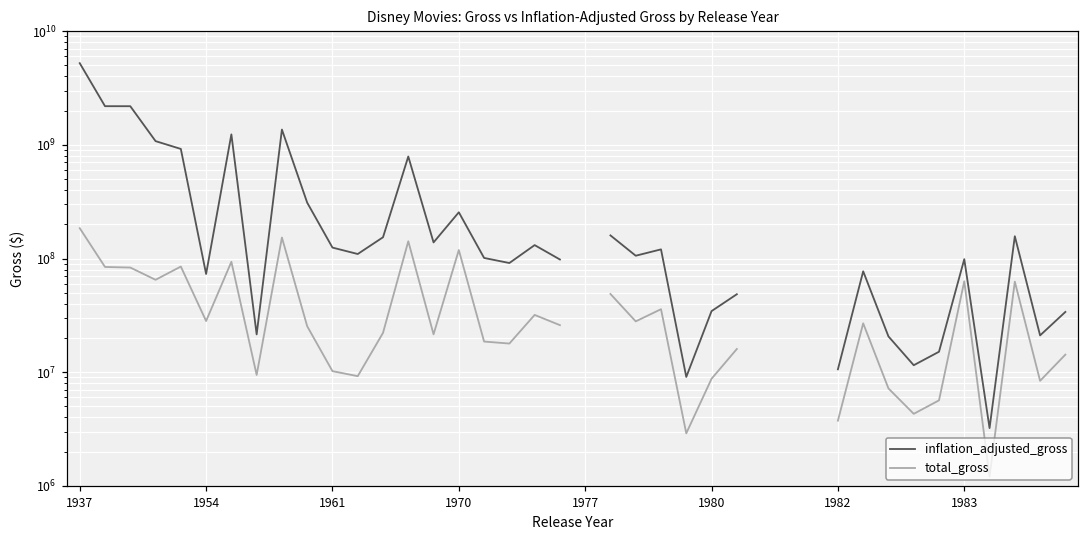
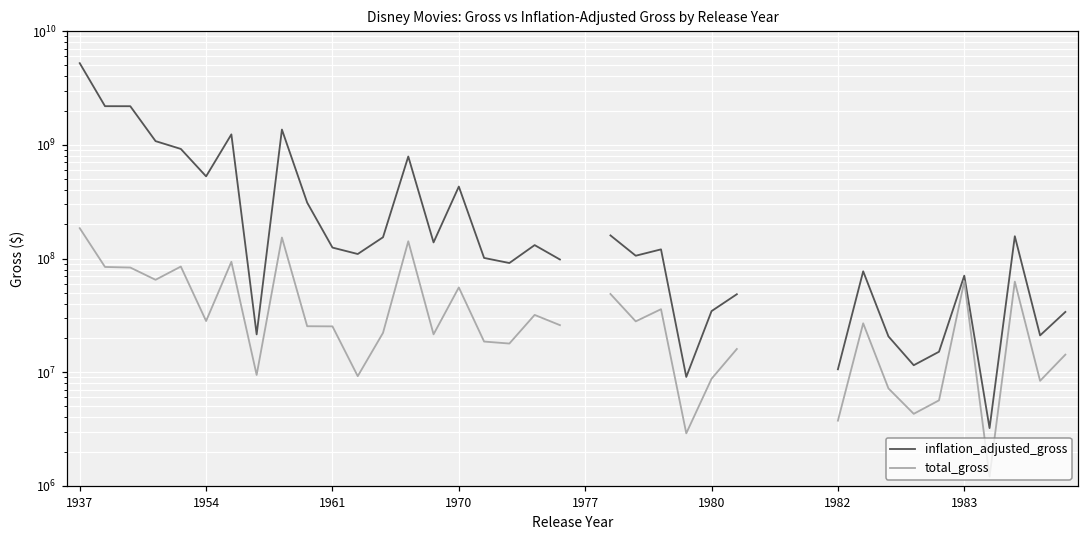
  {
    "inflation_adjusted_gross": {
      "1937": 5000000000,
-     "1954": 70000000,
+     "1954": 500000000,
      "1961": 120000000,
-     "1970": 260000000,
+     "1970": 430000000,
      "1980": 34000000,
      "1982": 11000000,
-     "1983": 100000000
+     "1983": 70000000
    },
    "total_gross": {
      "1937": 180000000,
      "1954": 28000000,
-     "1961": 10000000,
-     "1970": 120000000,
+     "1961": 25000000,
+     "1970": 60000000,
      "1980": 9000000,
      "1982": 3700000,
      "1983": 60000000
    }
  }
